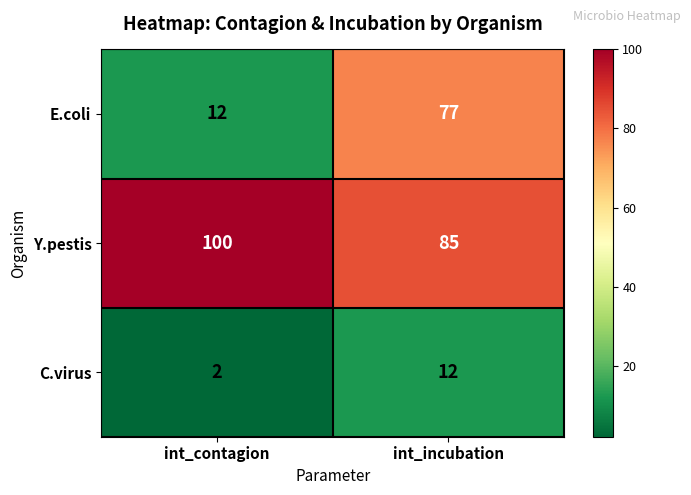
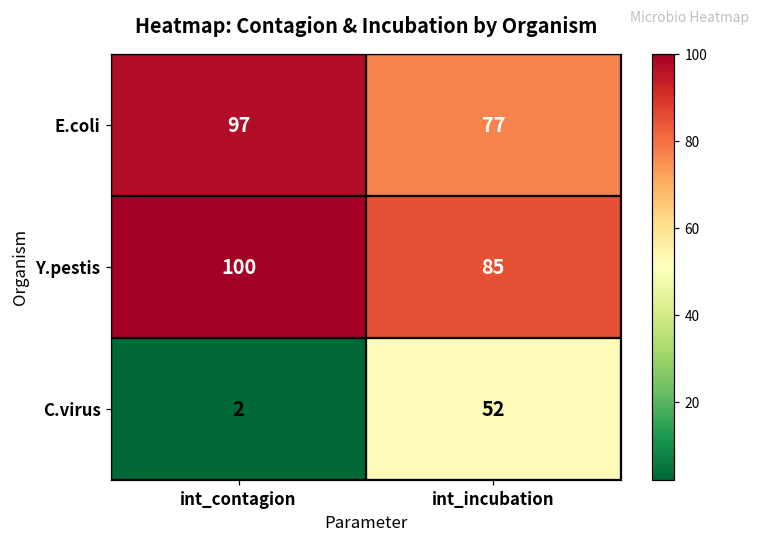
  {
    "E.coli": {
-     "int_contagion": 12,
+     "int_contagion": 97,
      "int_incubation": 77
    },
    "Y.pestis": {
      "int_contagion": 100,
      "int_incubation": 85
    },
    "C.virus": {
      "int_contagion": 2,
-     "int_incubation": 12
+     "int_incubation": 52
    }
  }
